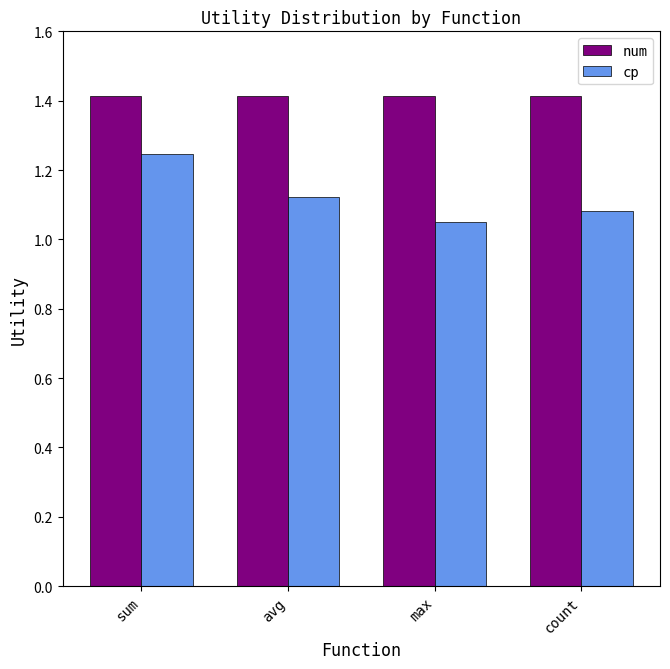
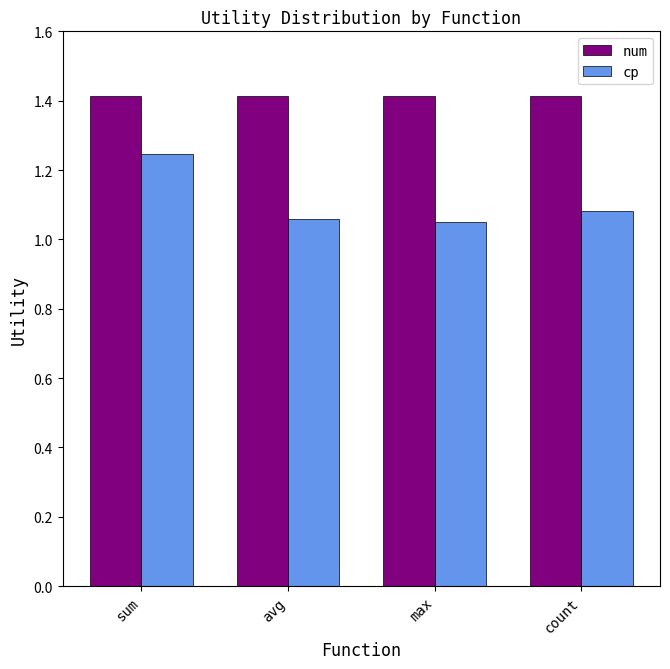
  {
    "num": {
      "sum": 1.41,
      "avg": 1.41,
      "max": 1.41,
      "count": 1.41
    },
    "cp": {
      "sum": 1.25,
-     "avg": 1.12,
+     "avg": 1.06,
      "max": 1.05,
      "count": 1.08
    }
  }
